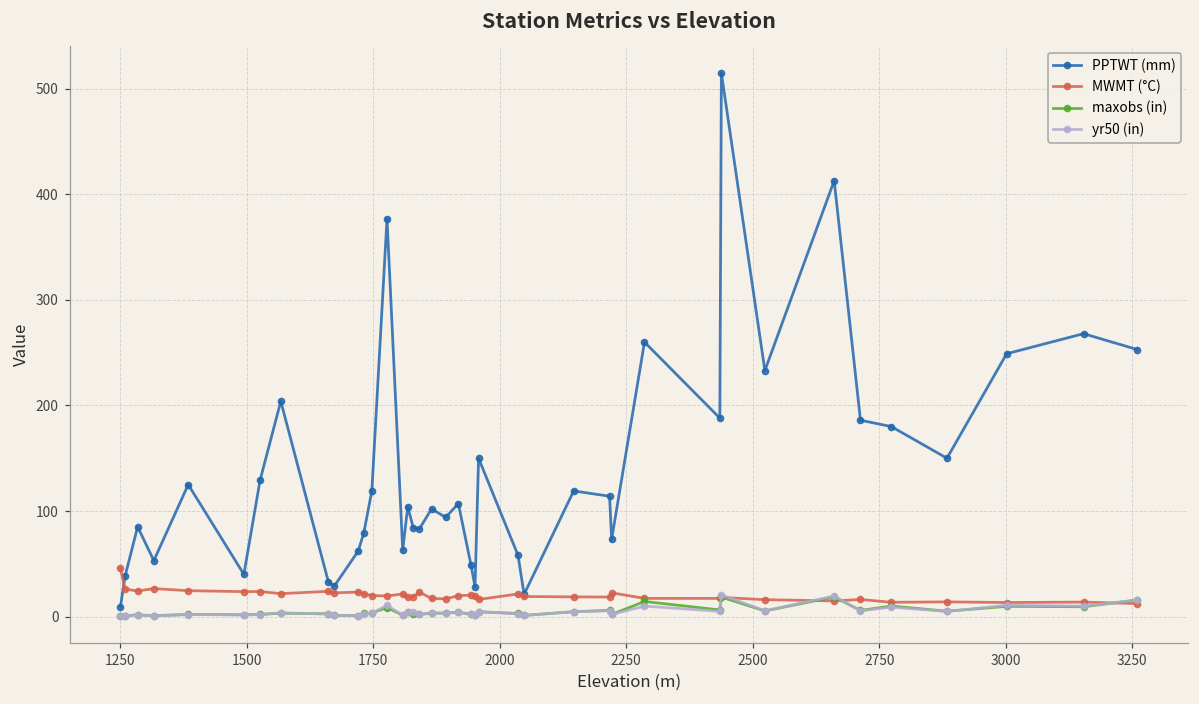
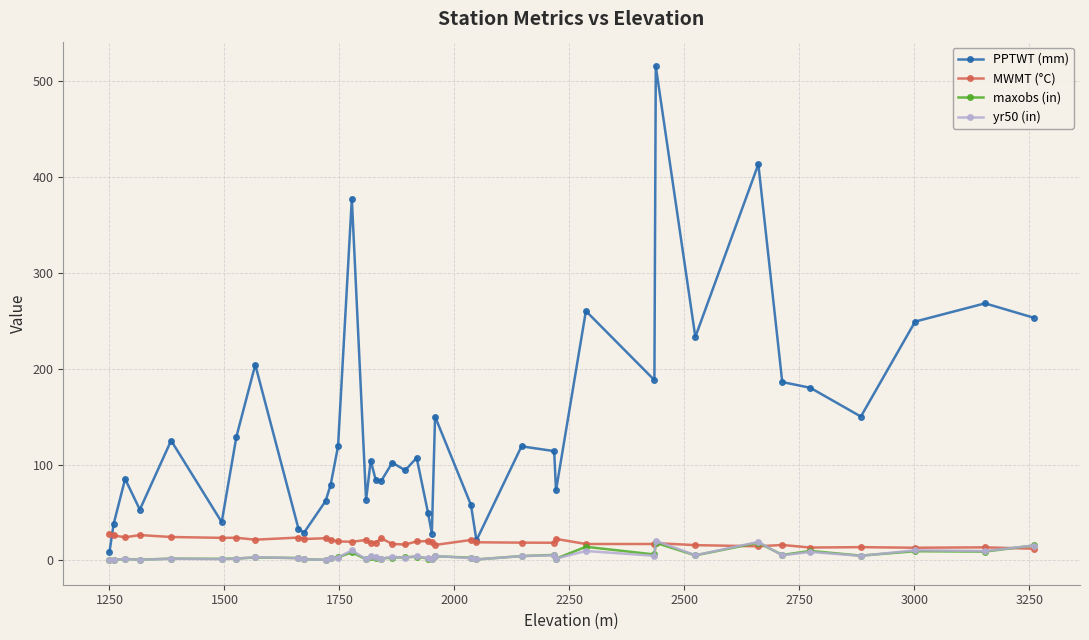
  {
    "PPTWT (mm)": {
      "1250": 10
    },
    "MWMT (°C)": {
-     "1250": 50
+     "1250": 30
    }
  }
